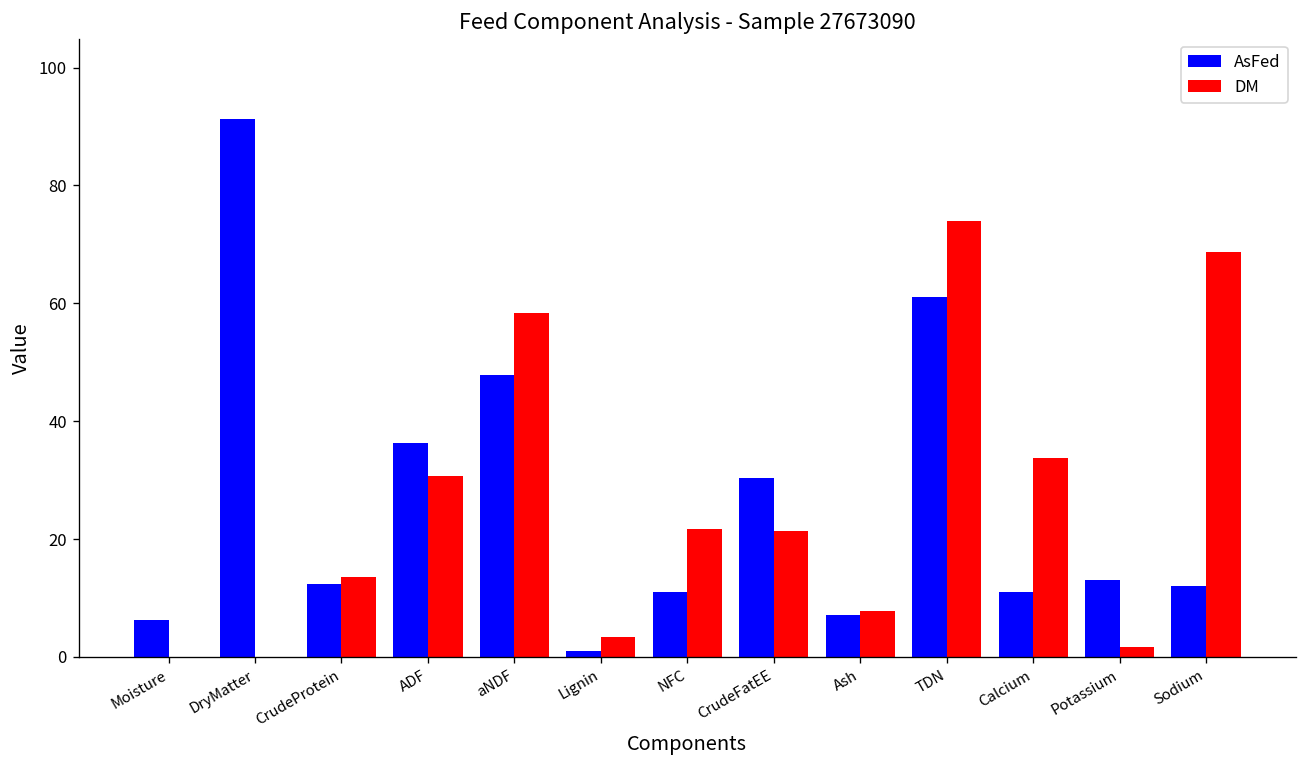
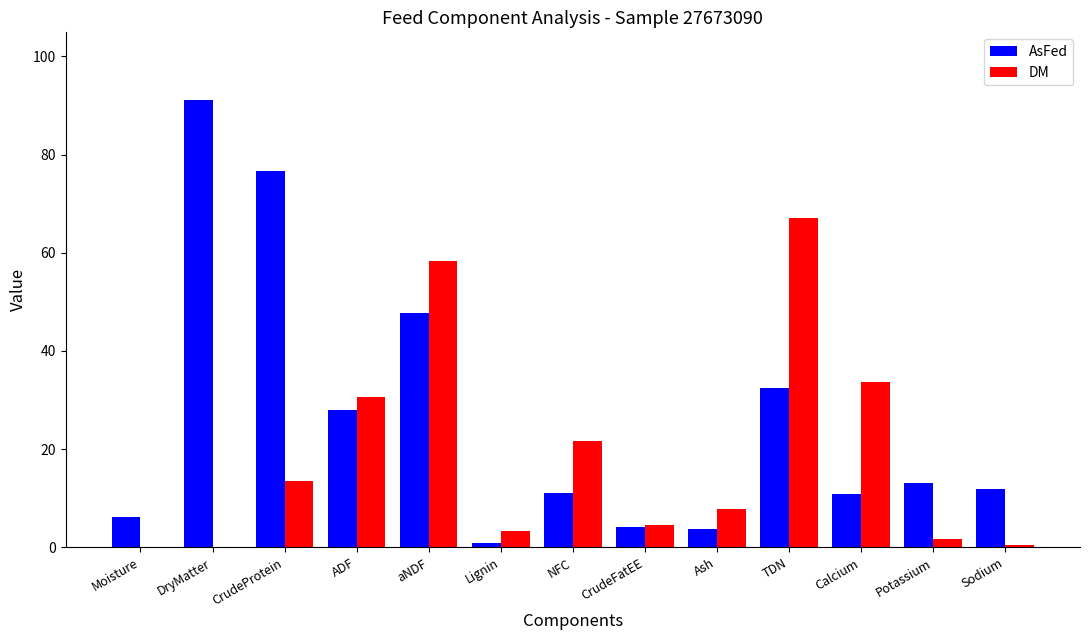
  {
    "AsFed": {
      "Moisture": 6,
      "DryMatter": 91,
-     "CrudeProtein": 12,
-     "ADF": 36,
+     "CrudeProtein": 77,
+     "ADF": 28,
      "aNDF": 48,
      "Lignin": 1,
      "NFC": 11,
-     "CrudeFatEE": 30,
-     "Ash": 7,
-     "TDN": 61,
+     "CrudeFatEE": 4,
+     "Ash": 4,
+     "TDN": 32,
      "Calcium": 11,
      "Potassium": 13,
      "Sodium": 12
    },
    "DM": {
      "Moisture": 0,
      "DryMatter": 0,
      "CrudeProtein": 14,
      "ADF": 31,
      "aNDF": 58,
      "Lignin": 3,
      "NFC": 22,
-     "CrudeFatEE": 21,
+     "CrudeFatEE": 5,
      "Ash": 8,
-     "TDN": 74,
+     "TDN": 67,
      "Calcium": 34,
      "Potassium": 2,
-     "Sodium": 69
+     "Sodium": 0
    }
  }
